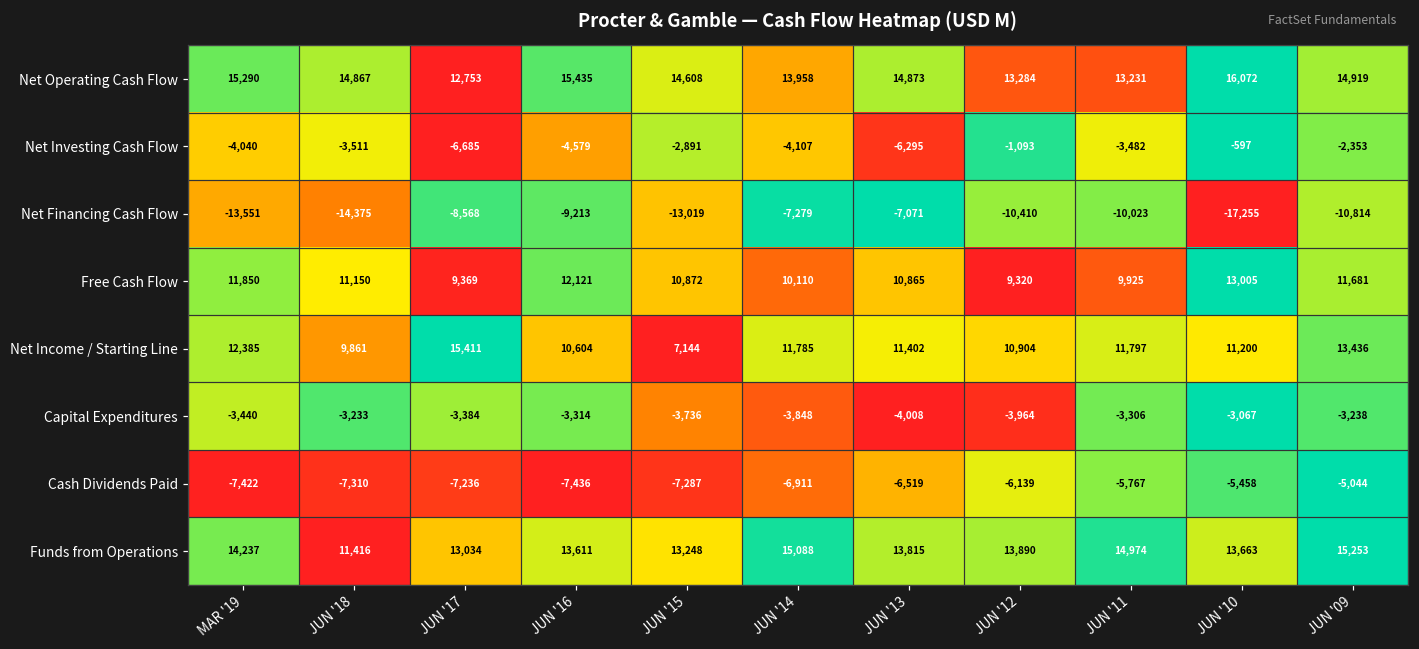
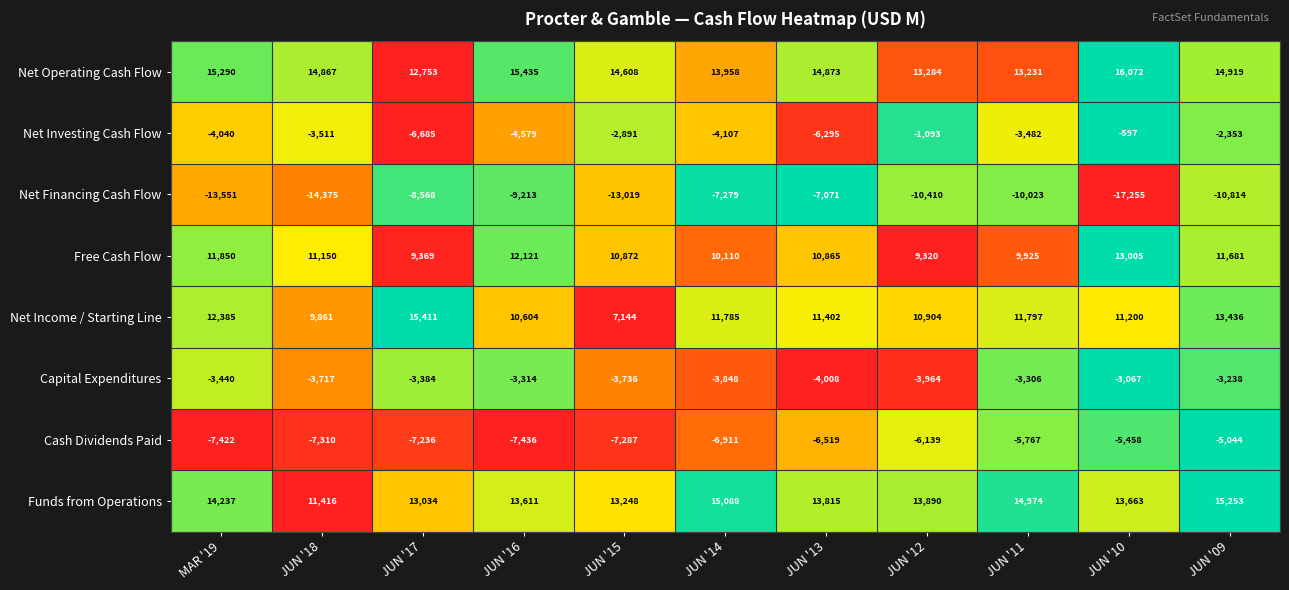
  {
    "Net Operating Cash Flow": {
      "MAR '19": "15,290",
      "JUN '18": "14,867",
      "JUN '17": "12,753",
      "JUN '16": "15,435",
      "JUN '15": "14,608",
      "JUN '14": "13,958",
      "JUN '13": "14,873",
      "JUN '12": "13,284",
      "JUN '11": "13,231",
      "JUN '10": "16,072",
      "JUN '09": "14,919"
    },
    "Net Investing Cash Flow": {
      "MAR '19": "-4,040",
      "JUN '18": "-3,511",
      "JUN '17": "-6,685",
      "JUN '16": "-4,579",
      "JUN '15": "-2,891",
      "JUN '14": "-4,107",
      "JUN '13": "-6,295",
      "JUN '12": "-1,093",
      "JUN '11": "-3,482",
      "JUN '10": "-597",
      "JUN '09": "-2,353"
    },
    "Net Financing Cash Flow": {
      "MAR '19": "-13,551",
      "JUN '18": "-14,375",
      "JUN '17": "-8,568",
      "JUN '16": "-9,213",
      "JUN '15": "-13,019",
      "JUN '14": "-7,279",
      "JUN '13": "-7,071",
      "JUN '12": "-10,410",
      "JUN '11": "-10,023",
      "JUN '10": "-17,255",
      "JUN '09": "-10,814"
    },
    "Free Cash Flow": {
      "MAR '19": "11,850",
      "JUN '18": "11,150",
      "JUN '17": "9,369",
      "JUN '16": "12,121",
      "JUN '15": "10,872",
      "JUN '14": "10,110",
      "JUN '13": "10,865",
      "JUN '12": "9,320",
      "JUN '11": "9,925",
      "JUN '10": "13,005",
      "JUN '09": "11,681"
    },
    "Net Income / Starting Line": {
      "MAR '19": "12,385",
      "JUN '18": "9,861",
      "JUN '17": "15,411",
      "JUN '16": "10,604",
      "JUN '15": "7,144",
      "JUN '14": "11,785",
      "JUN '13": "11,402",
      "JUN '12": "10,904",
      "JUN '11": "11,797",
      "JUN '10": "11,200",
      "JUN '09": "13,436"
    },
    "Capital Expenditures": {
      "MAR '19": "-3,440",
-     "JUN '18": "-3,233",
+     "JUN '18": "-3,717",
      "JUN '17": "-3,384",
      "JUN '16": "-3,314",
      "JUN '15": "-3,736",
      "JUN '14": "-3,848",
      "JUN '13": "-4,008",
      "JUN '12": "-3,964",
      "JUN '11": "-3,306",
      "JUN '10": "-3,067",
      "JUN '09": "-3,238"
    },
    "Cash Dividends Paid": {
      "MAR '19": "-7,422",
      "JUN '18": "-7,310",
      "JUN '17": "-7,236",
      "JUN '16": "-7,436",
      "JUN '15": "-7,287",
      "JUN '14": "-6,911",
      "JUN '13": "-6,519",
      "JUN '12": "-6,139",
      "JUN '11": "-5,767",
      "JUN '10": "-5,458",
      "JUN '09": "-5,044"
    },
    "Funds from Operations": {
      "MAR '19": "14,237",
      "JUN '18": "11,416",
      "JUN '17": "13,034",
      "JUN '16": "13,611",
      "JUN '15": "13,248",
      "JUN '14": "15,088",
      "JUN '13": "13,815",
      "JUN '12": "13,890",
      "JUN '11": "14,974",
      "JUN '10": "13,663",
      "JUN '09": "15,253"
    }
  }
